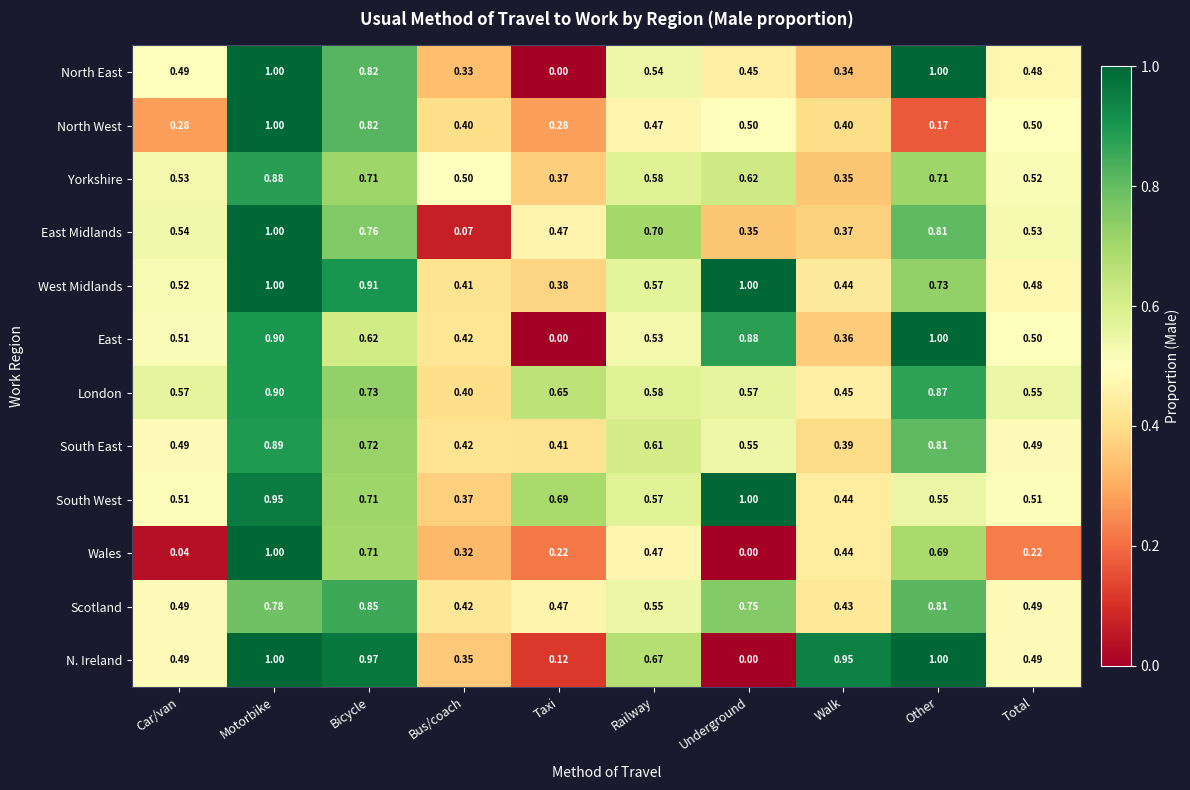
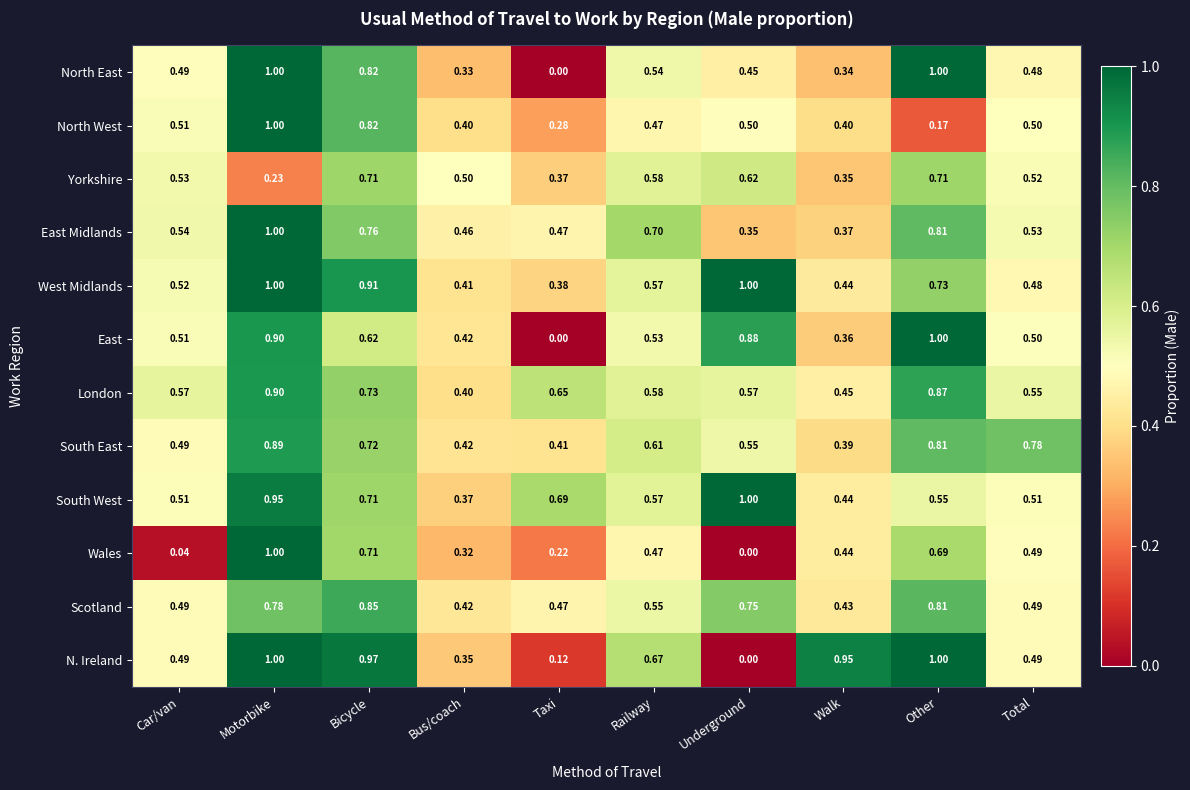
  {
    "North East": {
      "Car/van": 0.49,
      "Motorbike": 1.00,
      "Bicycle": 0.82,
      "Bus/coach": 0.33,
      "Taxi": 0.00,
      "Railway": 0.54,
      "Underground": 0.45,
      "Walk": 0.34,
      "Other": 1.00,
      "Total": 0.48
    },
    "North West": {
-     "Car/van": 0.28,
+     "Car/van": 0.51,
      "Motorbike": 1.00,
      "Bicycle": 0.82,
      "Bus/coach": 0.40,
      "Taxi": 0.28,
      "Railway": 0.47,
      "Underground": 0.50,
      "Walk": 0.40,
      "Other": 0.17,
      "Total": 0.50
    },
    "Yorkshire": {
      "Car/van": 0.53,
-     "Motorbike": 0.88,
+     "Motorbike": 0.23,
      "Bicycle": 0.71,
      "Bus/coach": 0.50,
      "Taxi": 0.37,
      "Railway": 0.58,
      "Underground": 0.62,
      "Walk": 0.35,
      "Other": 0.71,
      "Total": 0.52
    },
    "East Midlands": {
      "Car/van": 0.54,
      "Motorbike": 1.00,
      "Bicycle": 0.76,
-     "Bus/coach": 0.07,
+     "Bus/coach": 0.46,
      "Taxi": 0.47,
      "Railway": 0.70,
      "Underground": 0.35,
      "Walk": 0.37,
      "Other": 0.81,
      "Total": 0.53
    },
    "West Midlands": {
      "Car/van": 0.52,
      "Motorbike": 1.00,
      "Bicycle": 0.91,
      "Bus/coach": 0.41,
      "Taxi": 0.38,
      "Railway": 0.57,
      "Underground": 1.00,
      "Walk": 0.44,
      "Other": 0.73,
      "Total": 0.48
    },
    "East": {
      "Car/van": 0.51,
      "Motorbike": 0.90,
      "Bicycle": 0.62,
      "Bus/coach": 0.42,
      "Taxi": 0.00,
      "Railway": 0.53,
      "Underground": 0.88,
      "Walk": 0.36,
      "Other": 1.00,
      "Total": 0.50
    },
    "London": {
      "Car/van": 0.57,
      "Motorbike": 0.90,
      "Bicycle": 0.73,
      "Bus/coach": 0.40,
      "Taxi": 0.65,
      "Railway": 0.58,
      "Underground": 0.57,
      "Walk": 0.45,
      "Other": 0.87,
      "Total": 0.55
    },
    "South East": {
      "Car/van": 0.49,
      "Motorbike": 0.89,
      "Bicycle": 0.72,
      "Bus/coach": 0.42,
      "Taxi": 0.41,
      "Railway": 0.61,
      "Underground": 0.55,
      "Walk": 0.39,
      "Other": 0.81,
-     "Total": 0.49
+     "Total": 0.78
    },
    "South West": {
      "Car/van": 0.51,
      "Motorbike": 0.95,
      "Bicycle": 0.71,
      "Bus/coach": 0.37,
      "Taxi": 0.69,
      "Railway": 0.57,
      "Underground": 1.00,
      "Walk": 0.44,
      "Other": 0.55,
      "Total": 0.51
    },
    "Wales": {
      "Car/van": 0.04,
      "Motorbike": 1.00,
      "Bicycle": 0.71,
      "Bus/coach": 0.32,
      "Taxi": 0.22,
      "Railway": 0.47,
      "Underground": 0.00,
      "Walk": 0.44,
      "Other": 0.69,
-     "Total": 0.22
+     "Total": 0.49
    },
    "Scotland": {
      "Car/van": 0.49,
      "Motorbike": 0.78,
      "Bicycle": 0.85,
      "Bus/coach": 0.42,
      "Taxi": 0.47,
      "Railway": 0.55,
      "Underground": 0.75,
      "Walk": 0.43,
      "Other": 0.81,
      "Total": 0.49
    },
    "N. Ireland": {
      "Car/van": 0.49,
      "Motorbike": 1.00,
      "Bicycle": 0.97,
      "Bus/coach": 0.35,
      "Taxi": 0.12,
      "Railway": 0.67,
      "Underground": 0.00,
      "Walk": 0.95,
      "Other": 1.00,
      "Total": 0.49
    }
  }
